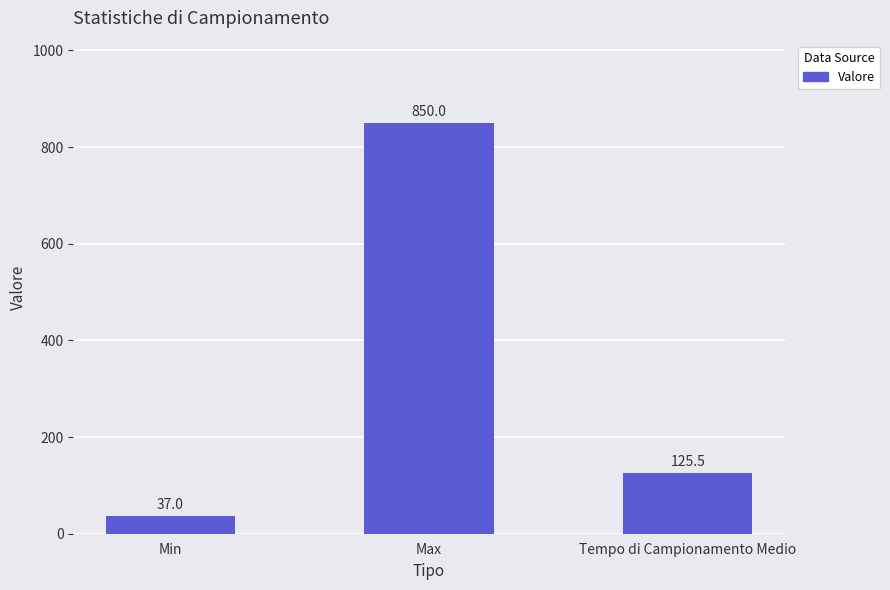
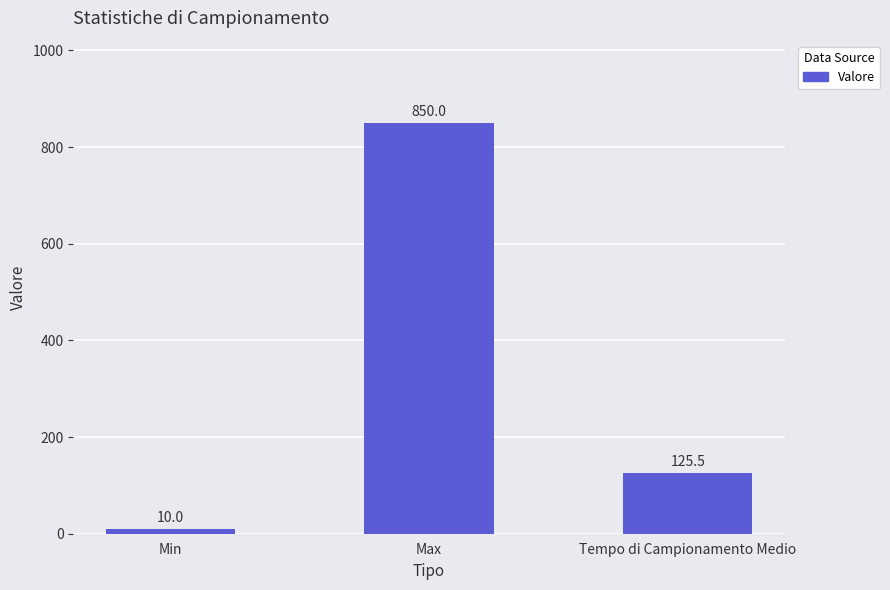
  {
-   "Min": 37.0,
+   "Min": 10.0,
    "Max": 850.0,
    "Tempo di Campionamento Medio": 125.5
  }
